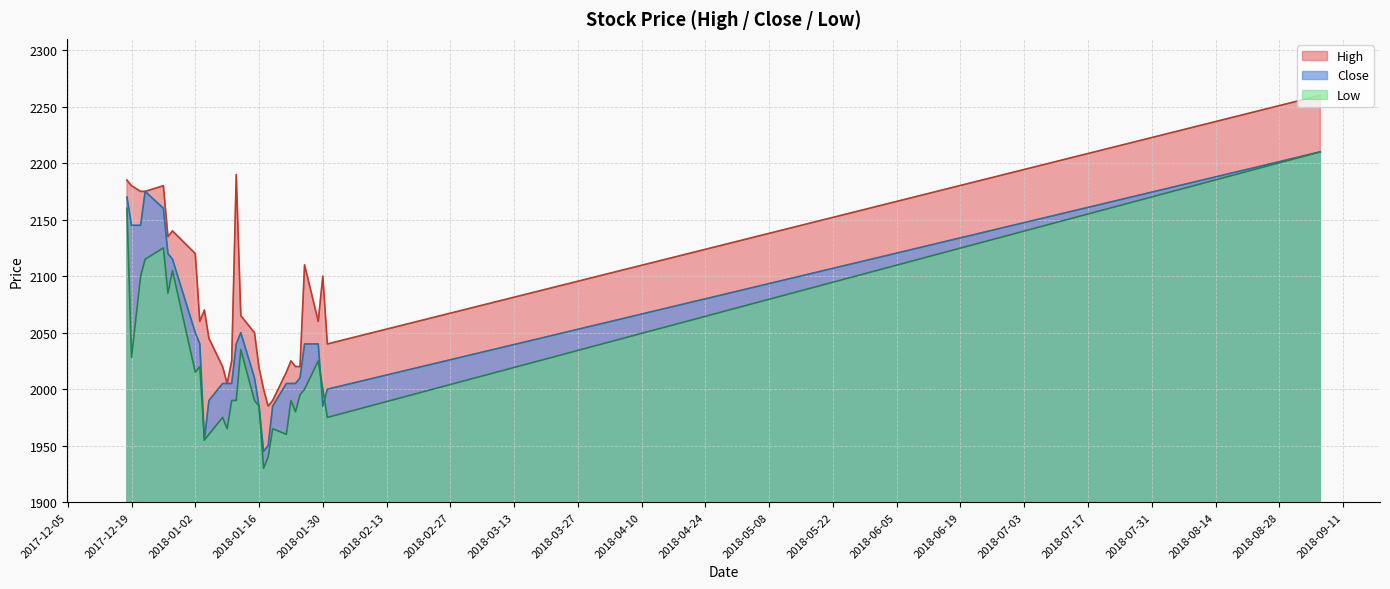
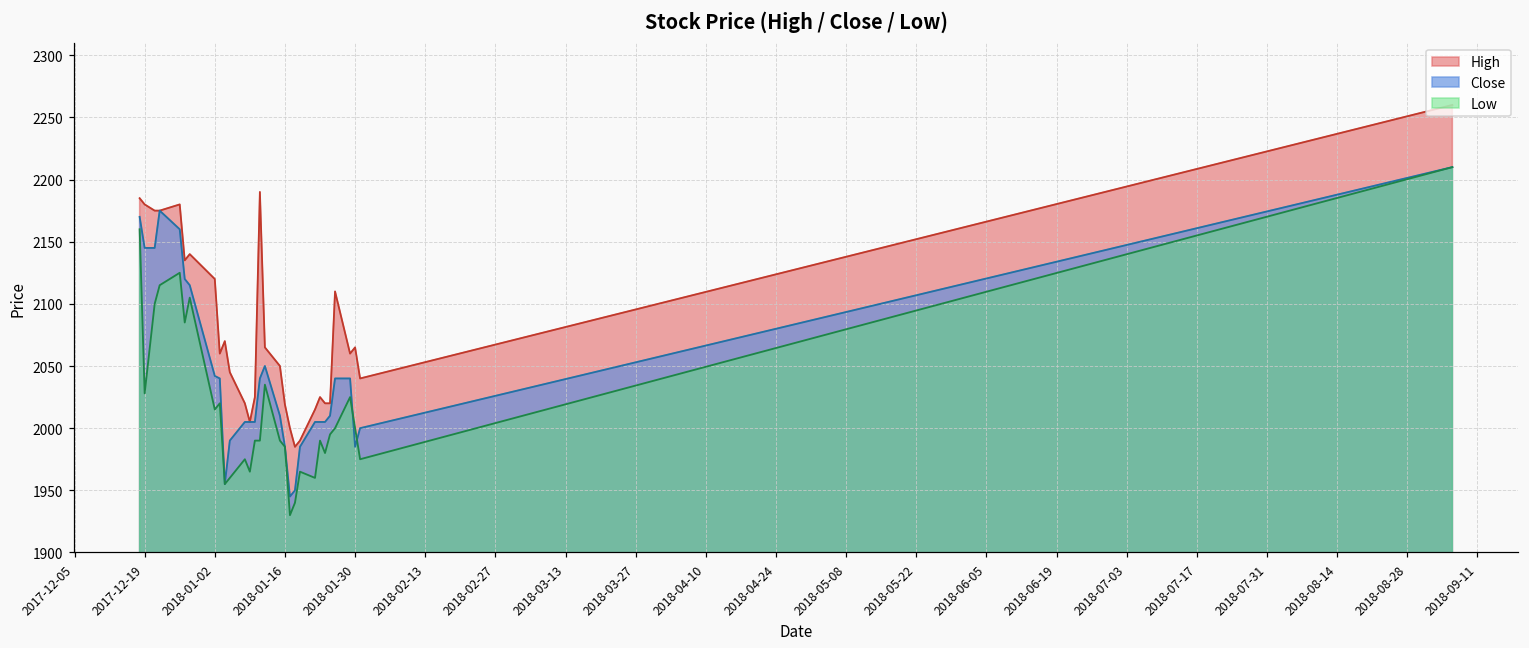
  {
    "High": {
      "2017-12-19": 2180,
      "2018-01-02": 2120,
      "2018-01-16": 2019,
-     "2018-01-30": 2100
+     "2018-01-30": 2065
    },
    "Close": {
      "2017-12-19": 2145,
-     "2018-01-02": 2050,
+     "2018-01-02": 2042,
      "2018-01-30": 1985
    },
    "Low": {
      "2017-12-19": 2028,
      "2018-01-02": 2015,
      "2018-01-30": 2000
    }
  }
